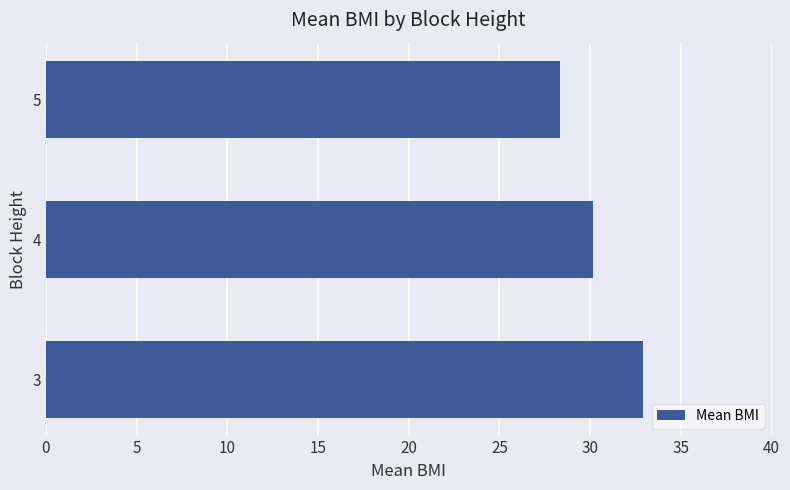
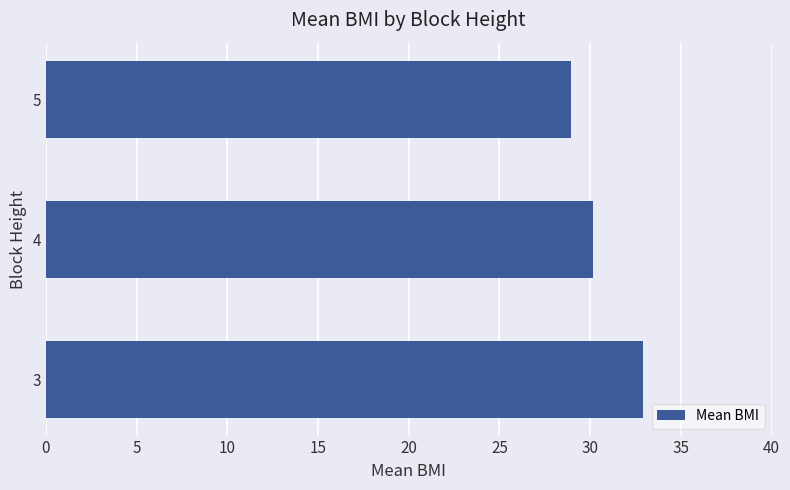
  {
-   "5": 28.3,
+   "5": 29.0,
    "4": 30.2,
    "3": 32.9
  }
